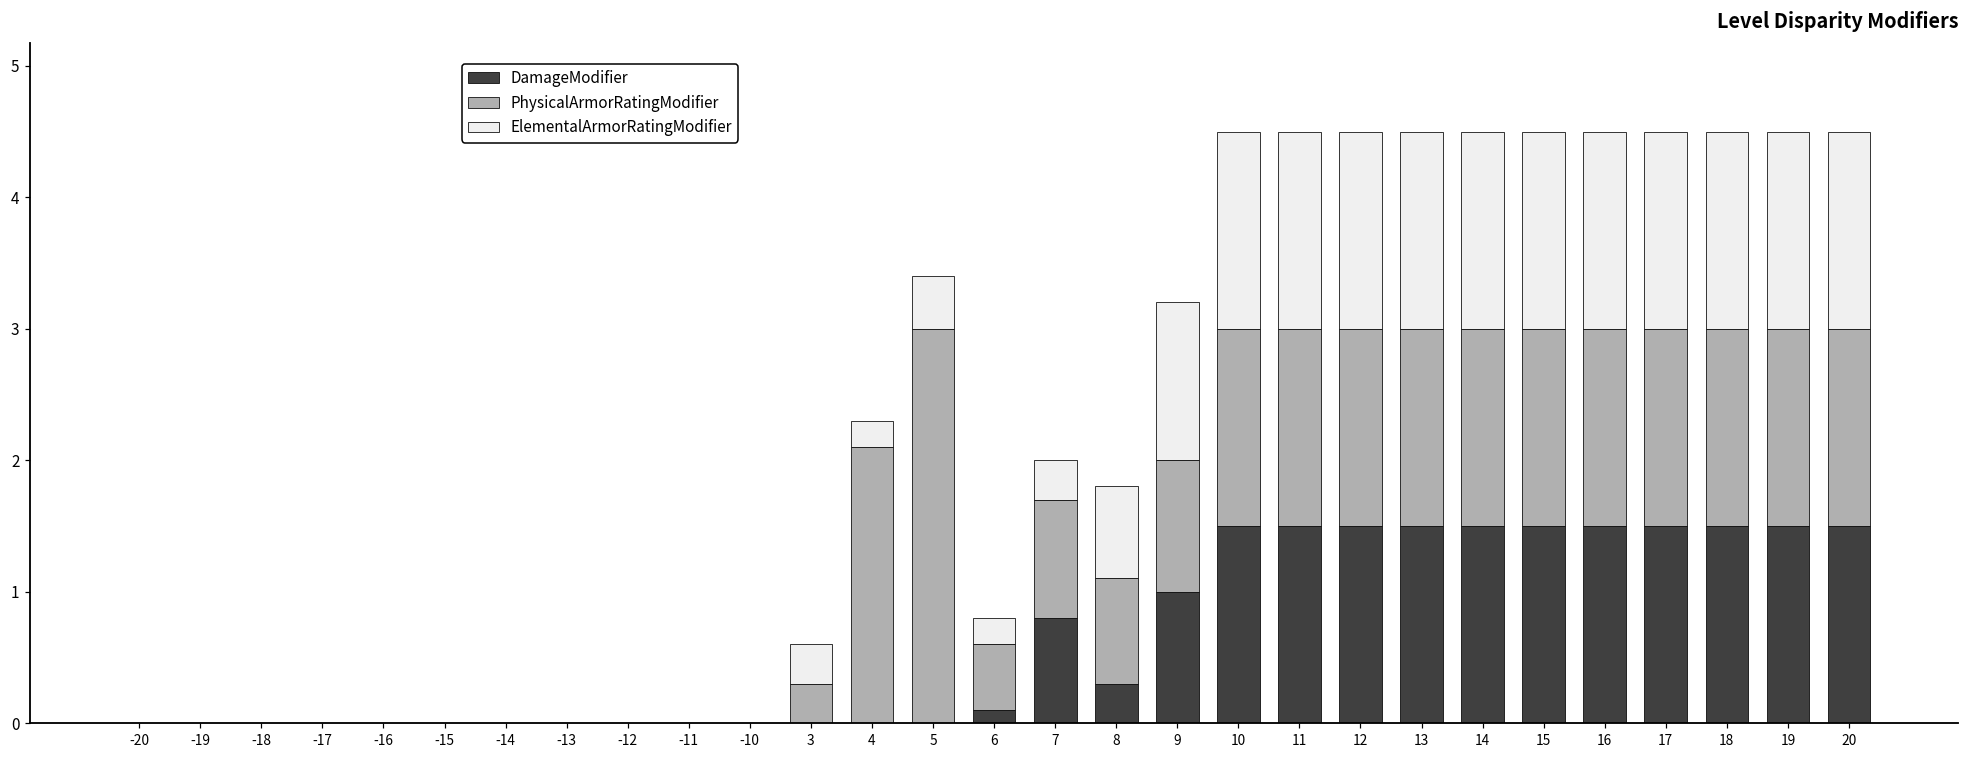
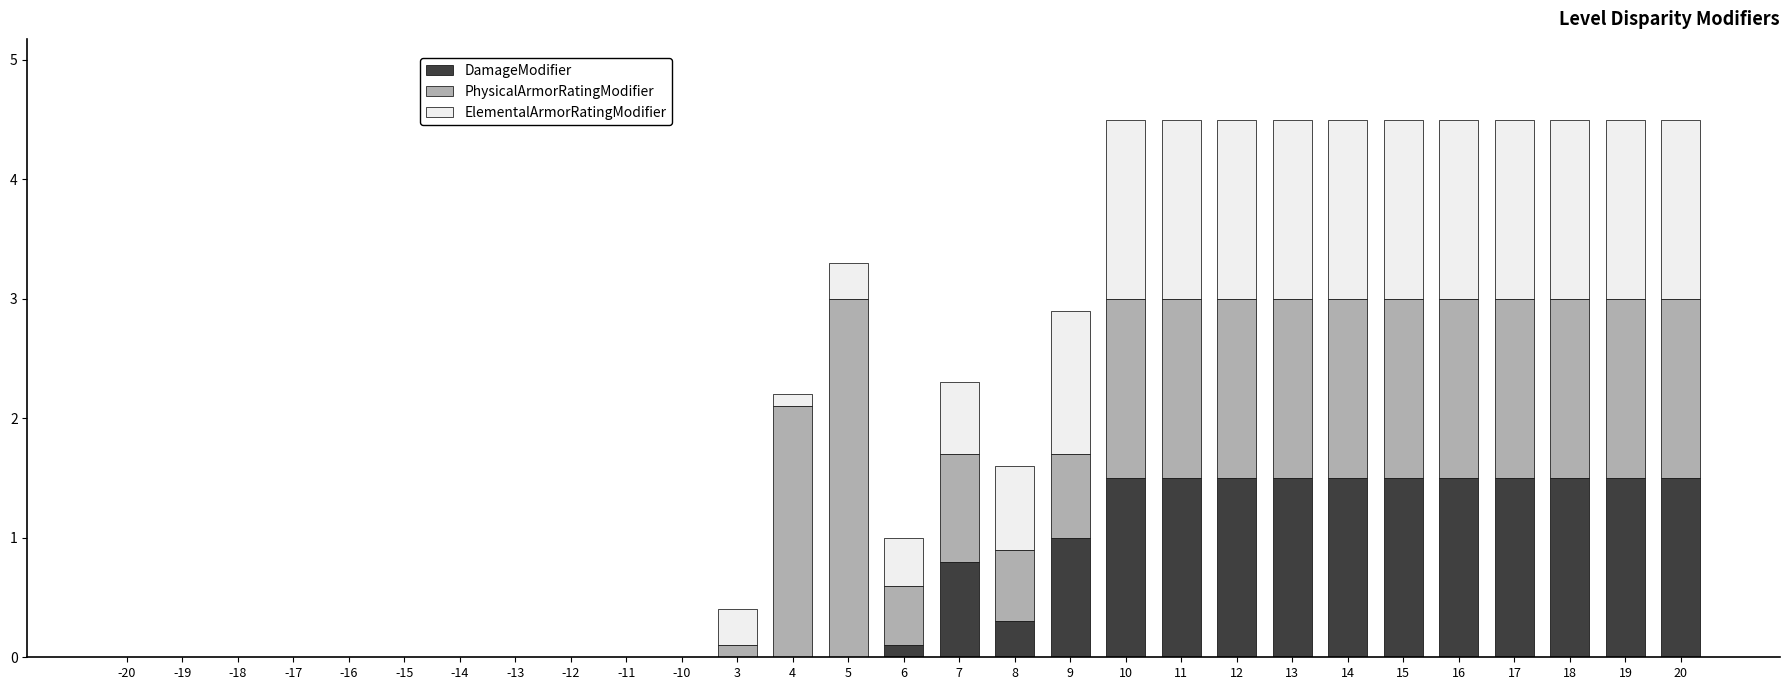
  {
    "DamageModifier": {
      "-20": 0.0,
      "-19": 0.0,
      "-18": 0.0,
      "-17": 0.0,
      "-16": 0.0,
      "-15": 0.0,
      "-14": 0.0,
      "-13": 0.0,
      "-12": 0.0,
      "-11": 0.0,
      "-10": 0.0,
      "3": 0.0,
      "4": 0.0,
      "5": 0.0,
      "6": 0.1,
      "7": 0.8,
      "8": 0.3,
      "9": 1.0,
      "10": 1.5,
      "11": 1.5,
      "12": 1.5,
      "13": 1.5,
      "14": 1.5,
      "15": 1.5,
      "16": 1.5,
      "17": 1.5,
      "18": 1.5,
      "19": 1.5,
      "20": 1.5
    },
    "PhysicalArmorRatingModifier": {
      "-20": 0.0,
      "-19": 0.0,
      "-18": 0.0,
      "-17": 0.0,
      "-16": 0.0,
      "-15": 0.0,
      "-14": 0.0,
      "-13": 0.0,
      "-12": 0.0,
      "-11": 0.0,
      "-10": 0.0,
-     "3": 0.3,
+     "3": 0.1,
      "4": 2.1,
      "5": 3.0,
      "6": 0.5,
      "7": 0.9,
-     "8": 0.8,
-     "9": 1.0,
+     "8": 0.6,
+     "9": 0.7,
      "10": 1.5,
      "11": 1.5,
      "12": 1.5,
      "13": 1.5,
      "14": 1.5,
      "15": 1.5,
      "16": 1.5,
      "17": 1.5,
      "18": 1.5,
      "19": 1.5,
      "20": 1.5
    },
    "ElementalArmorRatingModifier": {
      "-20": 0.0,
      "-19": 0.0,
      "-18": 0.0,
      "-17": 0.0,
      "-16": 0.0,
      "-15": 0.0,
      "-14": 0.0,
      "-13": 0.0,
      "-12": 0.0,
      "-11": 0.0,
      "-10": 0.0,
      "3": 0.3,
-     "4": 0.2,
-     "5": 0.4,
-     "6": 0.2,
-     "7": 0.3,
+     "4": 0.1,
+     "5": 0.3,
+     "6": 0.4,
+     "7": 0.6,
      "8": 0.7,
      "9": 1.2,
      "10": 1.5,
      "11": 1.5,
      "12": 1.5,
      "13": 1.5,
      "14": 1.5,
      "15": 1.5,
      "16": 1.5,
      "17": 1.5,
      "18": 1.5,
      "19": 1.5,
      "20": 1.5
    }
  }
